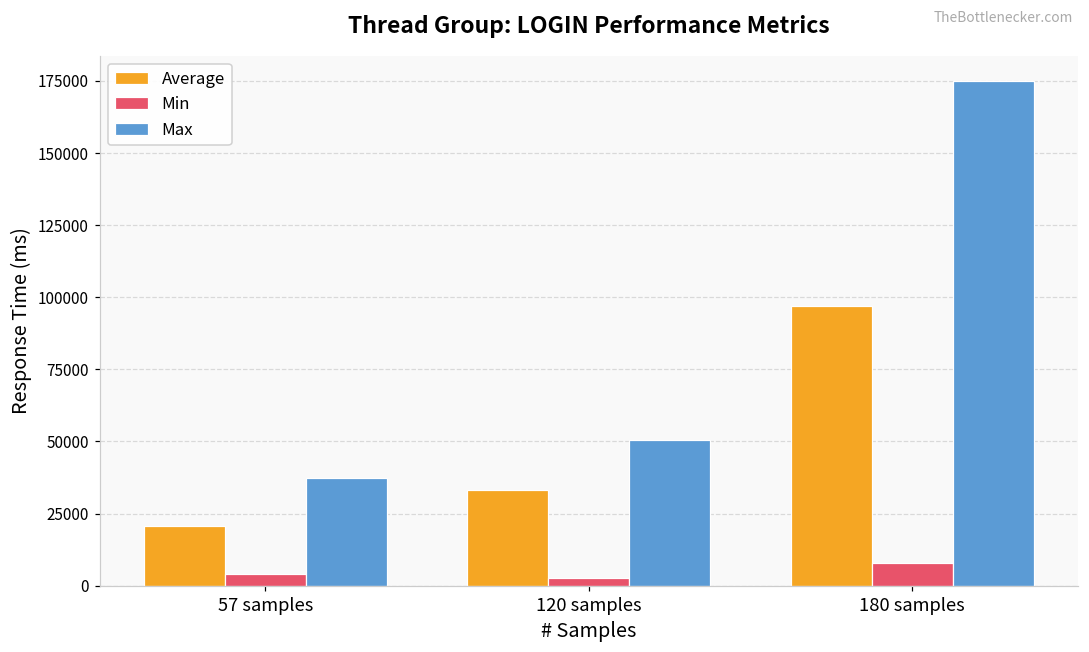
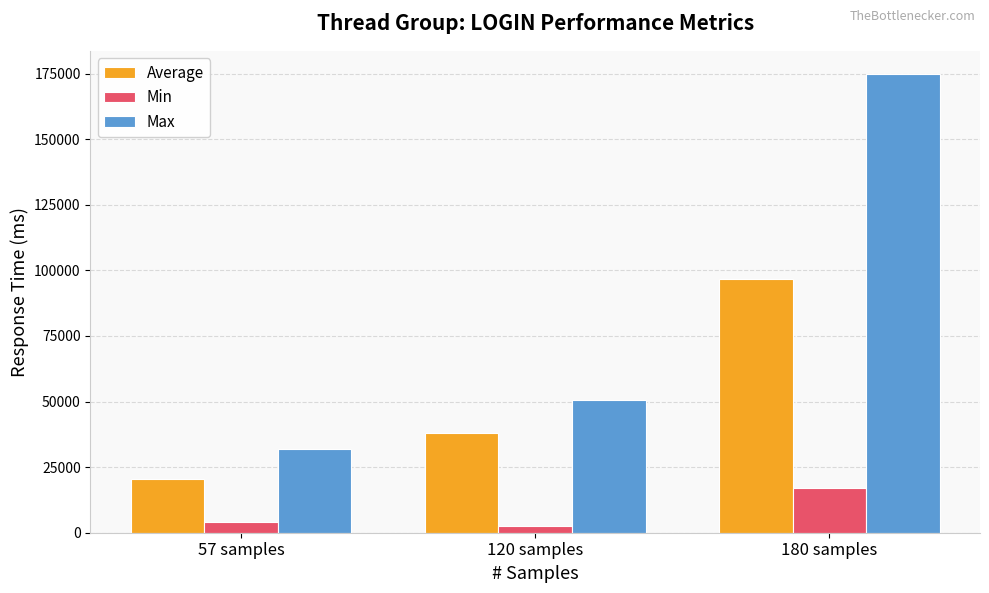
  {
    "Average": {
      "57 samples": 21000,
-     "120 samples": 33000,
+     "120 samples": 38000,
      "180 samples": 97000
    },
    "Min": {
      "57 samples": 4000,
      "120 samples": 3000,
-     "180 samples": 8000
+     "180 samples": 17000
    },
    "Max": {
-     "57 samples": 37000,
+     "57 samples": 32000,
      "120 samples": 51000,
      "180 samples": 175000
    }
  }
